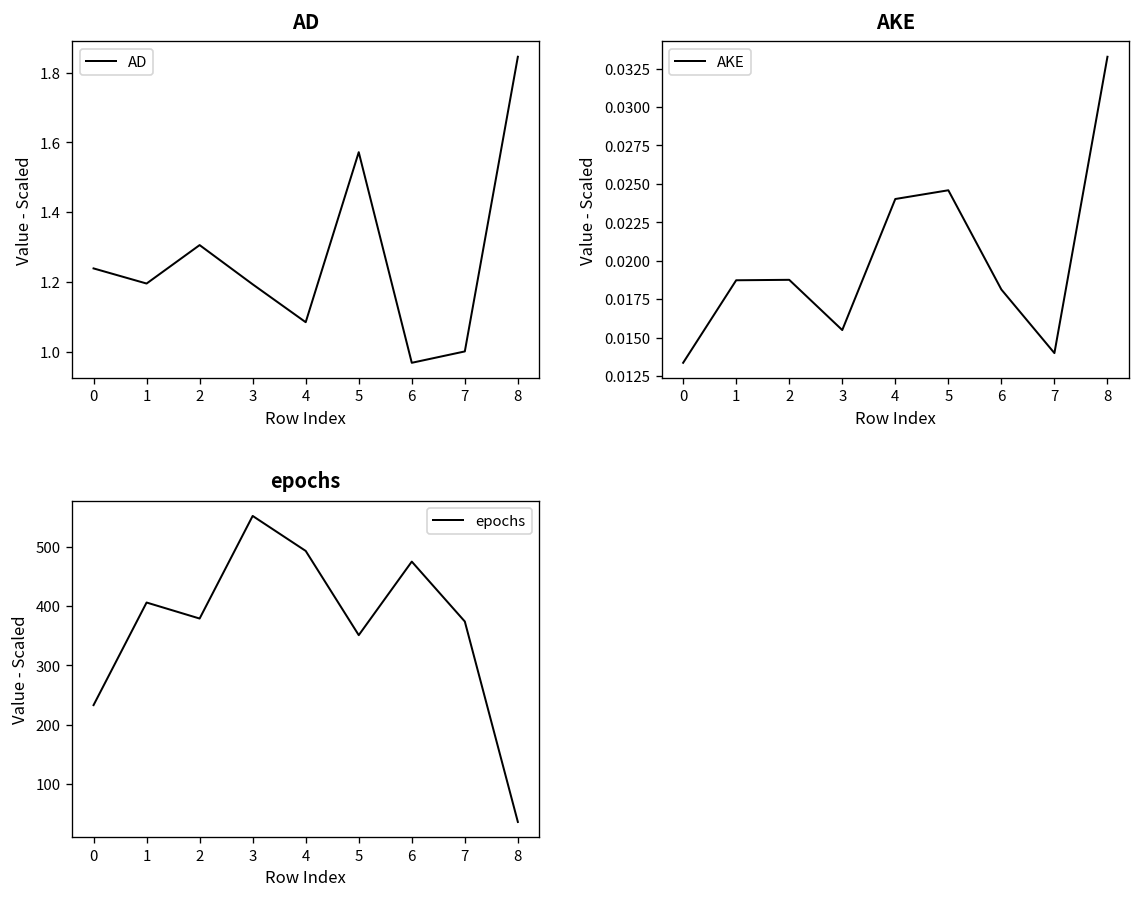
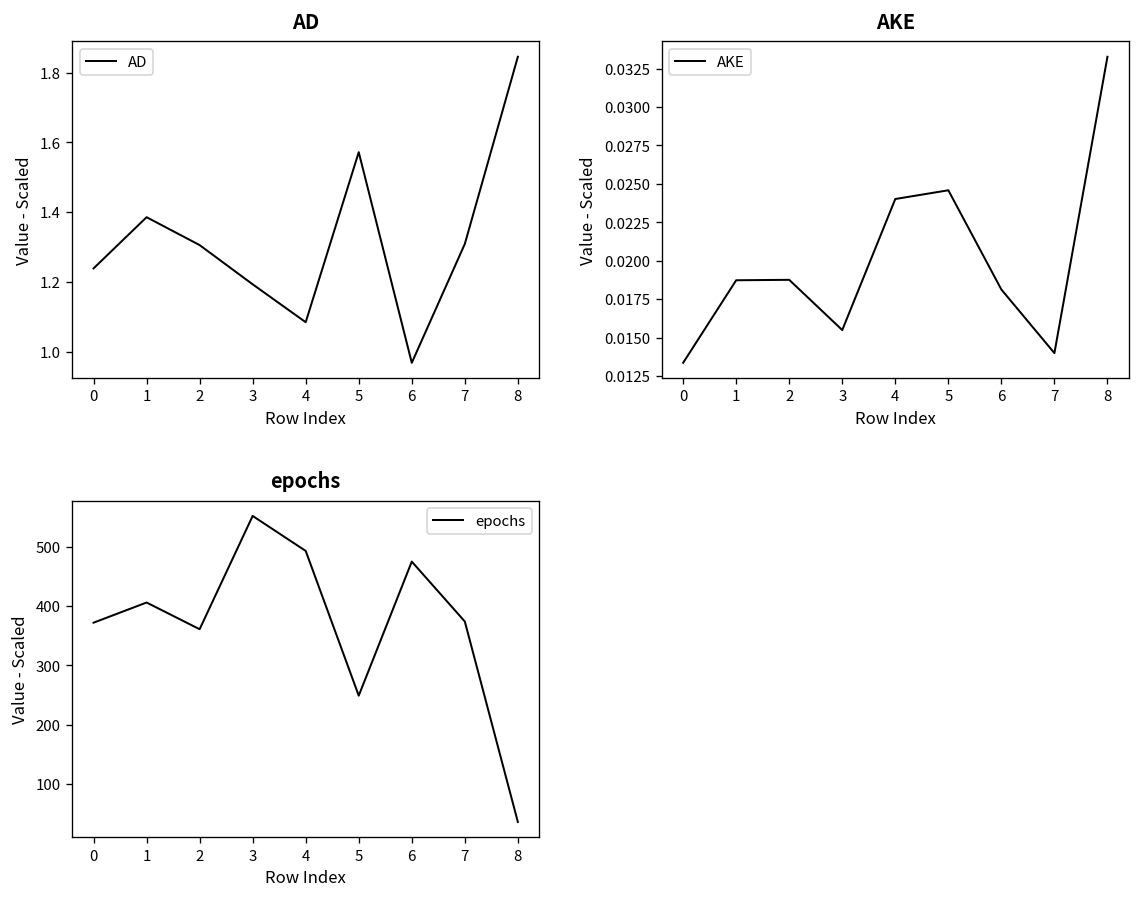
  {
    "AD": {
      "0": 1.24,
-     "1": 1.20,
+     "1": 1.39,
      "2": 1.31,
      "3": 1.19,
      "4": 1.09,
      "5": 1.57,
      "6": 0.97,
-     "7": 1.00,
+     "7": 1.31,
      "8": 1.85
    },
    "AKE": {
      "0": 0.0134,
      "1": 0.0187,
      "2": 0.0188,
      "3": 0.0155,
      "4": 0.0240,
      "5": 0.0246,
      "6": 0.0181,
      "7": 0.0140,
      "8": 0.0333
    },
    "epochs": {
-     "0": 230,
+     "0": 370,
      "1": 410,
-     "2": 380,
+     "2": 360,
      "3": 550,
      "4": 490,
-     "5": 350,
+     "5": 250,
      "6": 480,
      "7": 370,
      "8": 40
    }
  }
